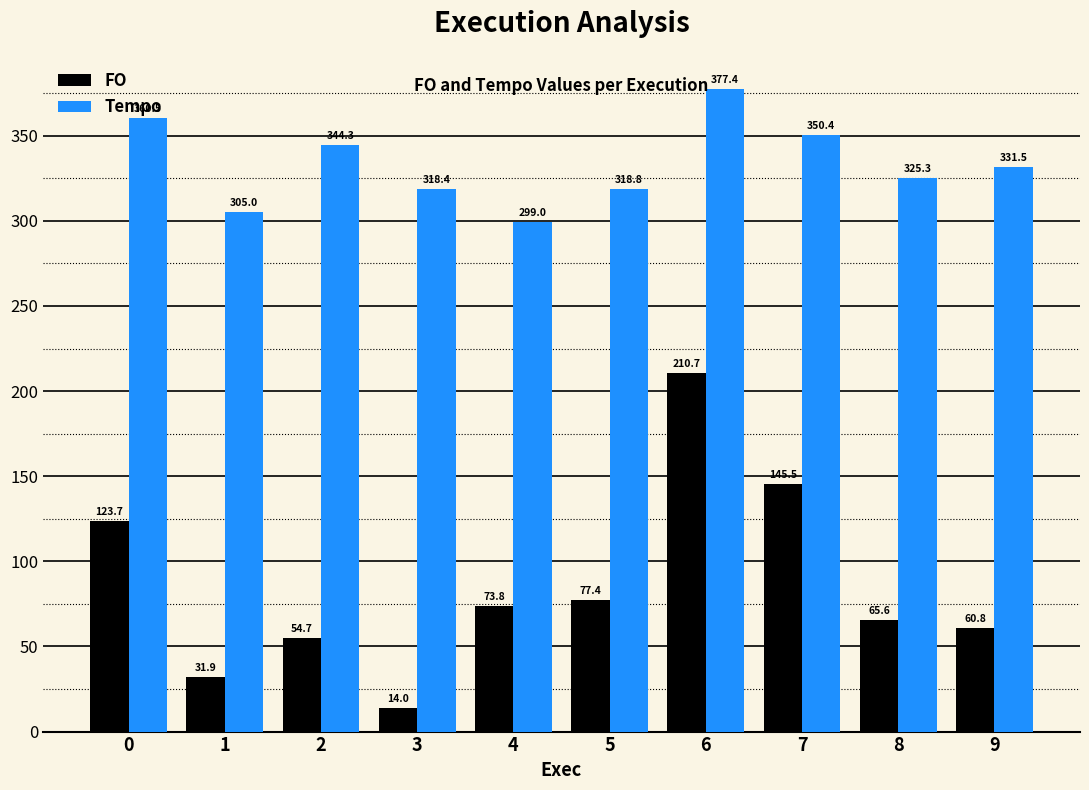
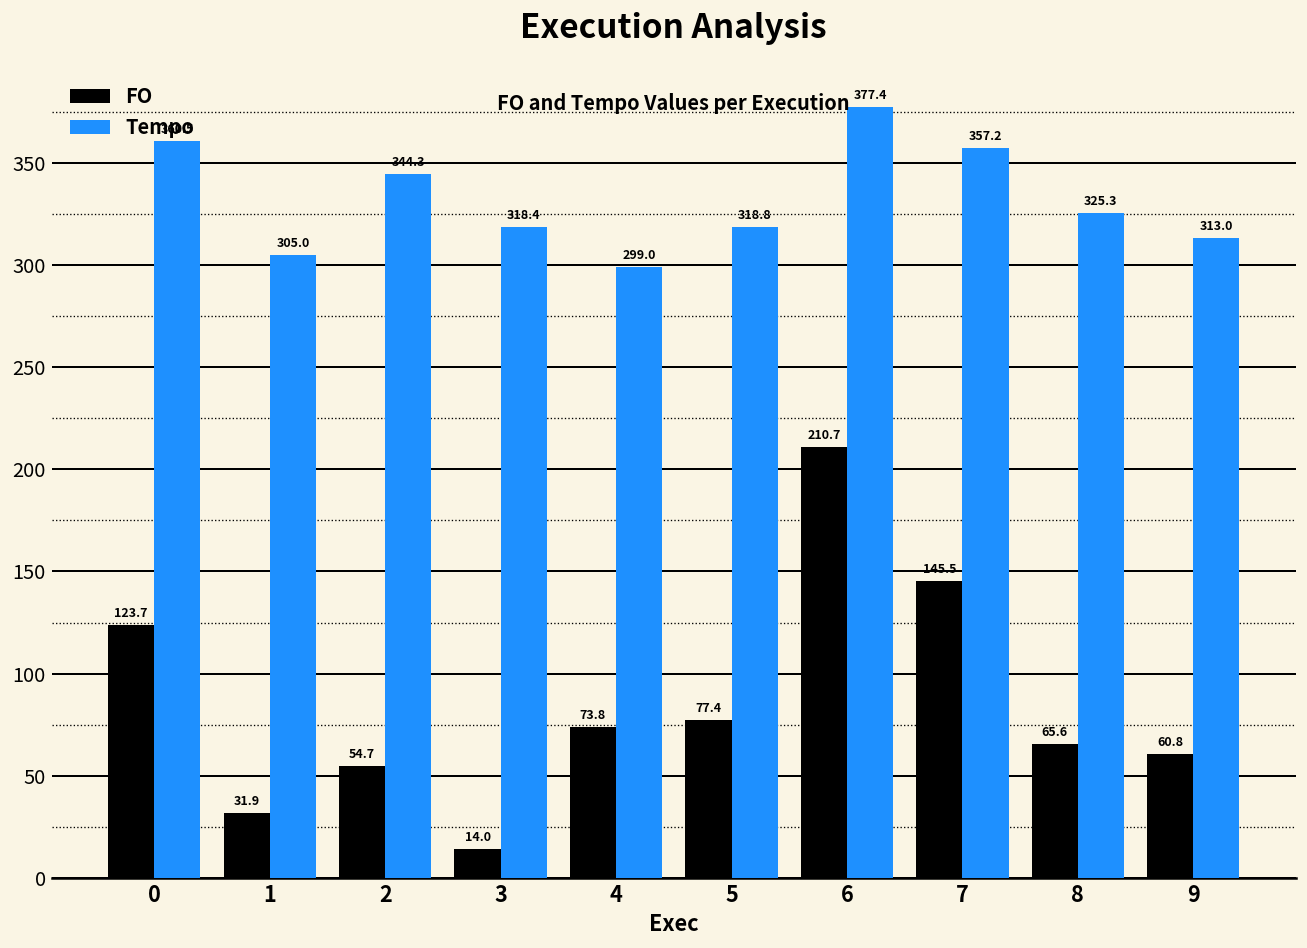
  {
    "FO": {
      "0": 123.7,
      "1": 31.9,
      "2": 54.7,
      "3": 14.0,
      "4": 73.8,
      "5": 77.4,
      "6": 210.7,
      "7": 145.5,
      "8": 65.6,
      "9": 60.8
    },
    "Tempo": {
      "0": 360.5,
      "1": 305.0,
      "2": 344.3,
      "3": 318.4,
      "4": 299.0,
      "5": 318.8,
      "6": 377.4,
-     "7": 350.4,
+     "7": 357.2,
      "8": 325.3,
-     "9": 331.5
+     "9": 313.0
    }
  }
